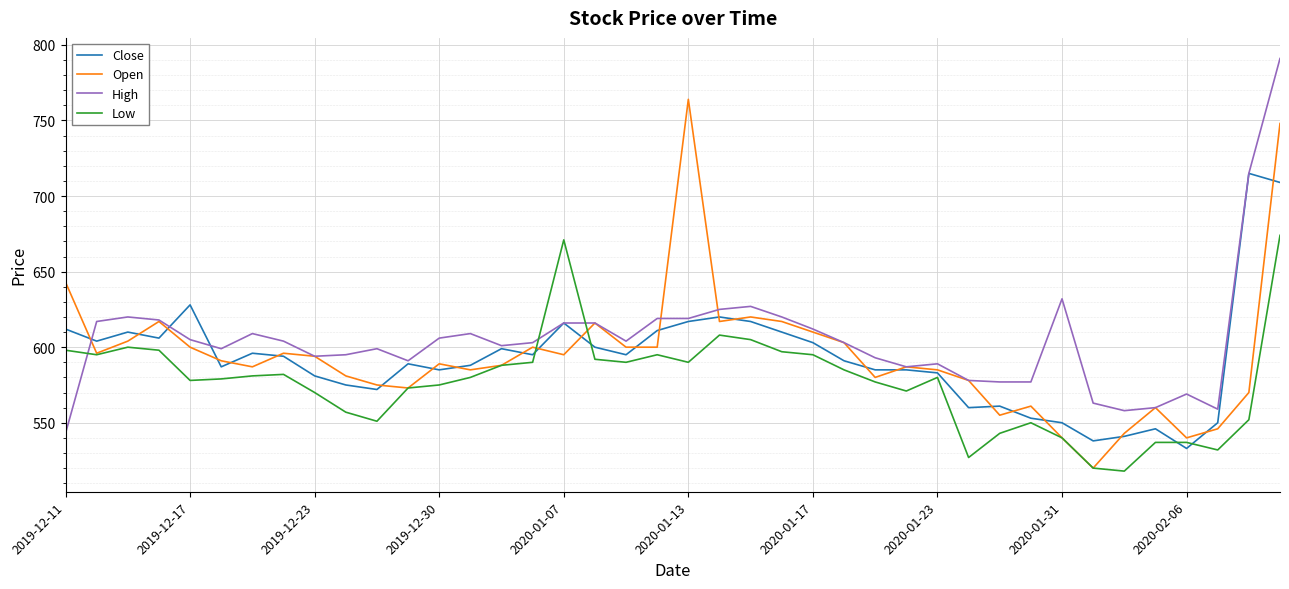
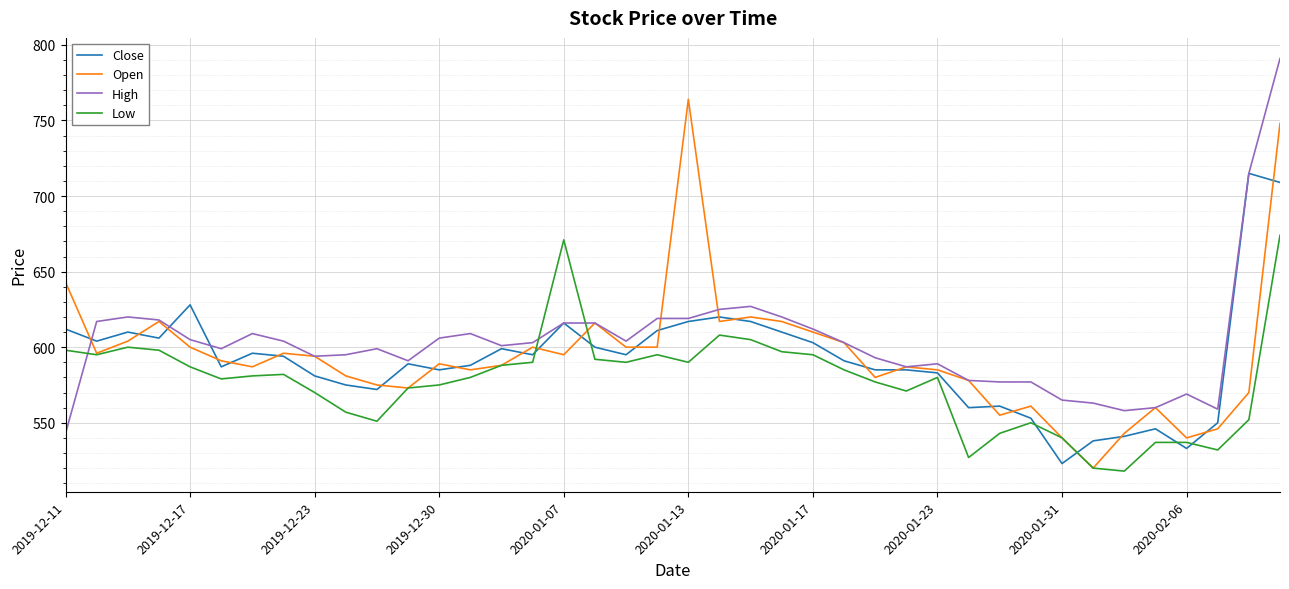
  {
    "Close": {
      "2019-12-11": 612,
      "2019-12-17": 628,
      "2019-12-23": 581,
      "2019-12-30": 585,
      "2020-01-13": 617,
      "2020-01-17": 603,
      "2020-01-23": 583,
-     "2020-01-31": 550,
+     "2020-01-31": 523,
      "2020-02-06": 533
    },
    "Open": {
      "2019-12-11": 643,
      "2019-12-17": 600,
      "2019-12-30": 589,
      "2020-01-07": 595,
      "2020-01-13": 764,
      "2020-01-17": 610,
      "2020-01-23": 585,
      "2020-02-06": 540
    },
    "High": {
      "2019-12-11": 543,
      "2019-12-17": 605,
      "2019-12-30": 606,
      "2020-01-13": 619,
      "2020-01-17": 612,
      "2020-01-23": 589,
-     "2020-01-31": 632,
+     "2020-01-31": 565,
      "2020-02-06": 569
    },
    "Low": {
      "2019-12-11": 598,
-     "2019-12-17": 578,
+     "2019-12-17": 587,
      "2019-12-23": 570,
      "2019-12-30": 575,
      "2020-01-07": 671,
      "2020-01-13": 590,
      "2020-01-17": 595,
      "2020-01-23": 580,
      "2020-02-06": 537
    }
  }
